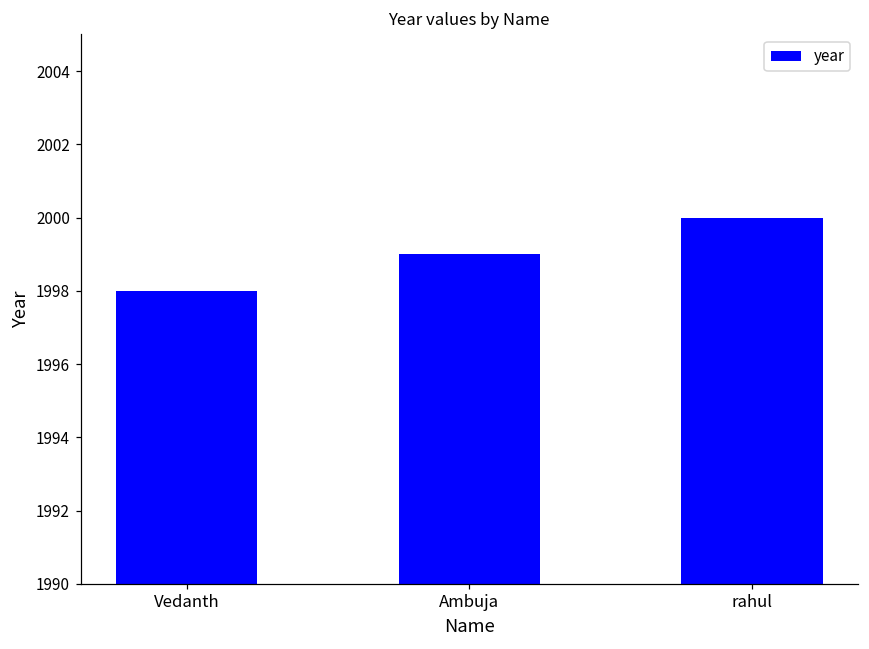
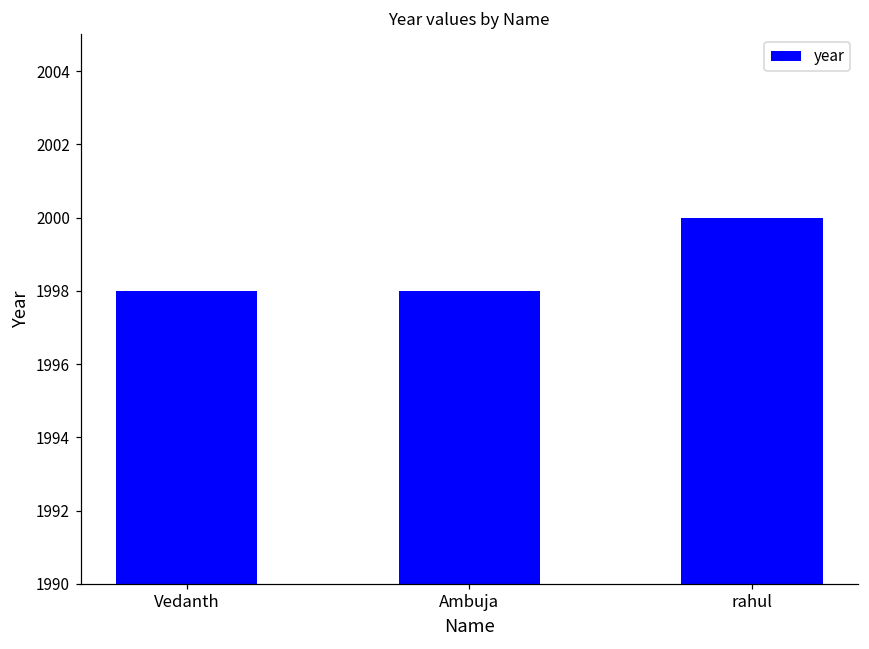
  {
    "Vedanth": 1998,
-   "Ambuja": 1999,
+   "Ambuja": 1998,
    "rahul": 2000
  }
